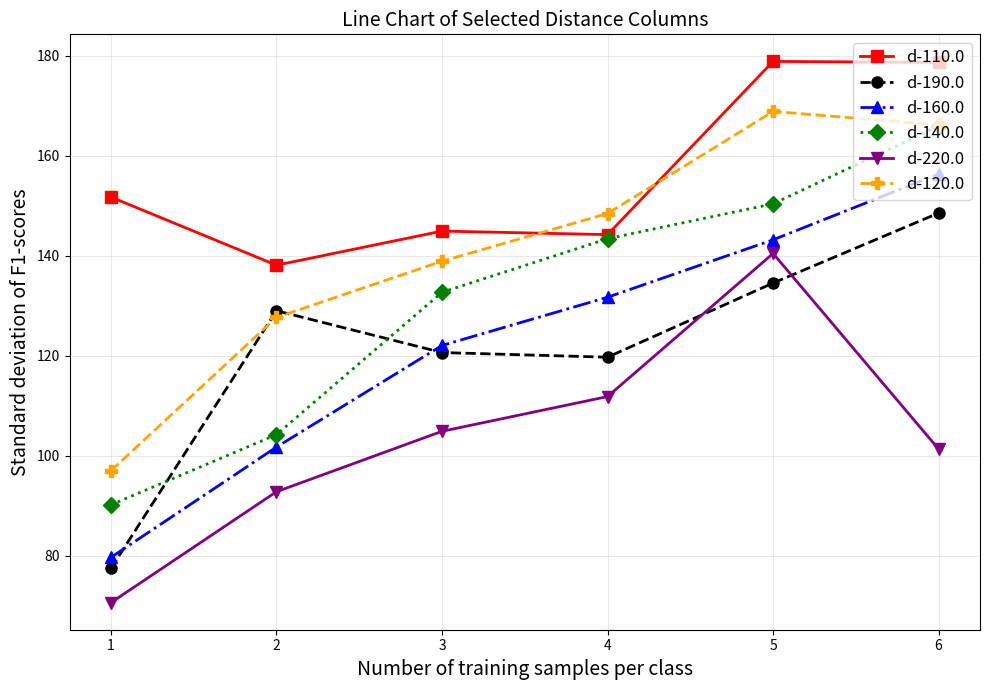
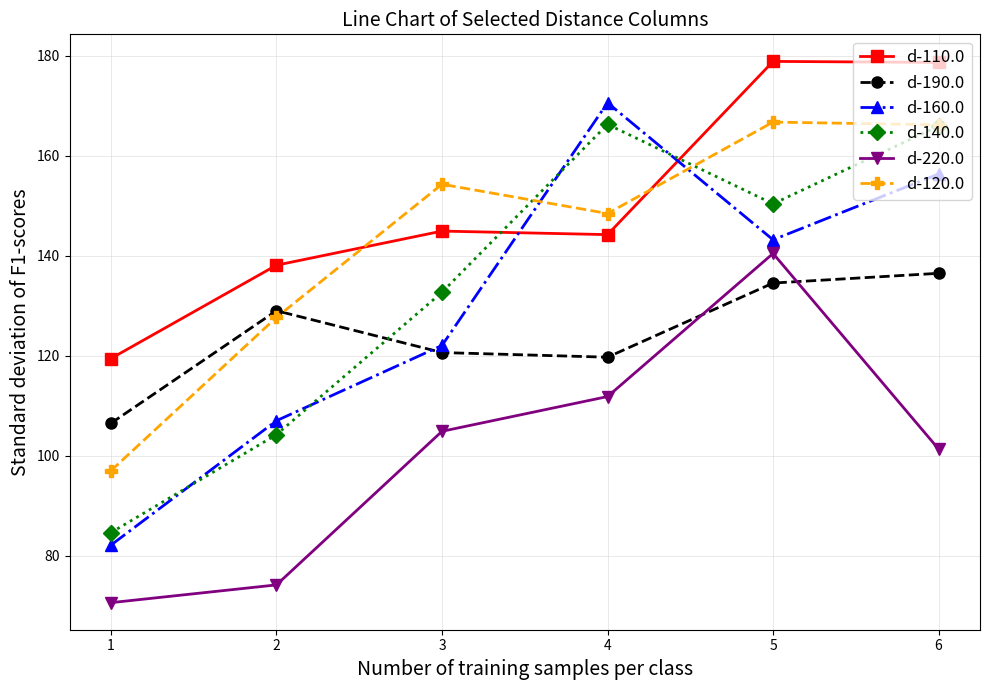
  {
    "d-110.0": {
-     "1": 152,
+     "1": 119,
      "2": 138,
      "3": 145,
      "4": 144,
      "5": 179
    },
    "d-190.0": {
-     "1": 77,
+     "1": 107,
      "2": 129,
      "3": 121,
      "4": 120,
      "5": 135,
-     "6": 149
+     "6": 137
    },
    "d-160.0": {
-     "1": 80,
-     "2": 102,
+     "1": 82,
+     "2": 107,
      "3": 122,
-     "4": 132,
+     "4": 171,
      "5": 143
    },
    "d-140.0": {
-     "1": 90,
+     "1": 85,
      "2": 104,
      "3": 133,
-     "4": 143,
+     "4": 166,
      "5": 150
    },
    "d-220.0": {
      "1": 71,
-     "2": 93,
+     "2": 74,
      "3": 105,
      "4": 112,
      "5": 140,
      "6": 101
    },
    "d-120.0": {
      "1": 97,
      "2": 128,
-     "3": 139,
+     "3": 154,
      "4": 148,
-     "5": 169
+     "5": 167
    }
  }
